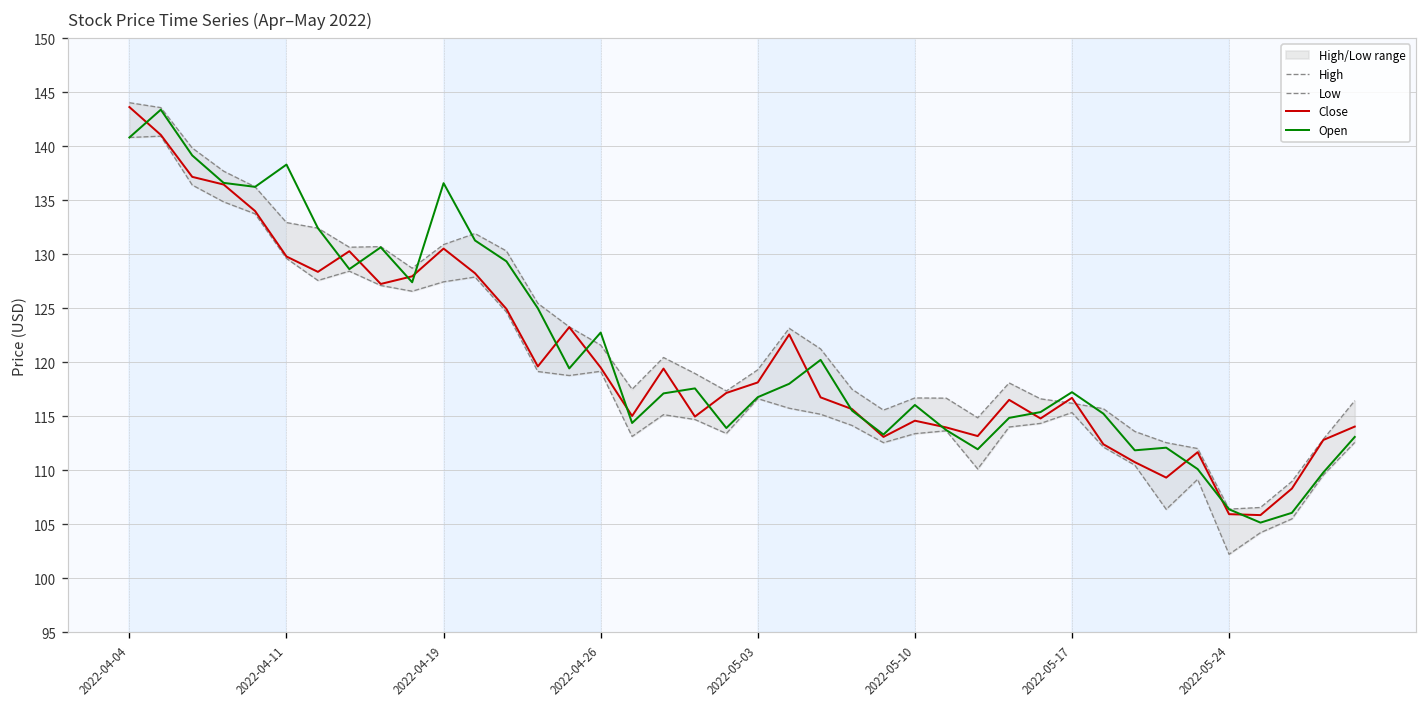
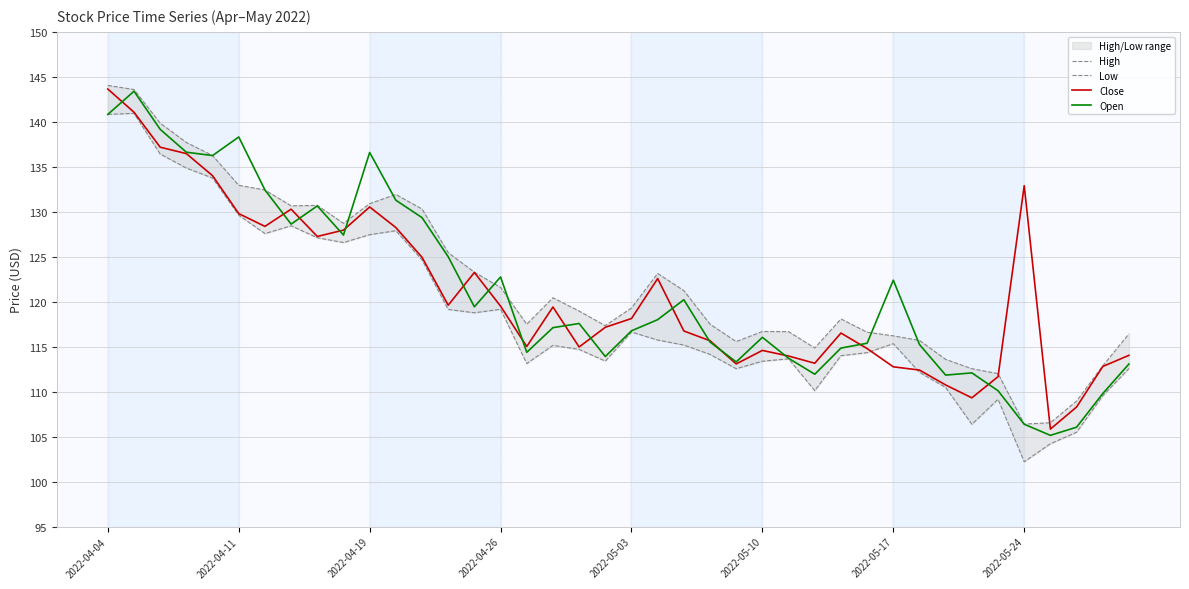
  {
    "High/Low range": {
      "2022-04-04": 144,
      "2022-04-11": 133,
      "2022-04-19": 131,
      "2022-04-26": 122,
      "2022-05-03": 119,
      "2022-05-10": 117,
      "2022-05-17": 116
    },
    "Low": {
      "2022-04-19": 127,
      "2022-04-26": 119,
      "2022-05-10": 113,
      "2022-05-17": 115,
      "2022-05-24": 102
    },
    "Close": {
      "2022-04-04": 144,
      "2022-04-19": 131,
      "2022-04-26": 120,
      "2022-05-03": 118,
      "2022-05-10": 115,
-     "2022-05-17": 117,
-     "2022-05-24": 106
+     "2022-05-17": 113,
+     "2022-05-24": 133
    },
    "Open": {
      "2022-04-11": 138,
      "2022-04-19": 137,
      "2022-04-26": 123,
      "2022-05-10": 116,
-     "2022-05-17": 117
+     "2022-05-17": 122
    }
  }
